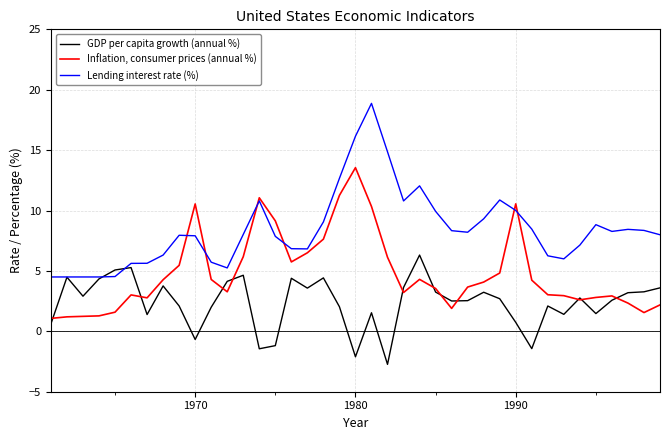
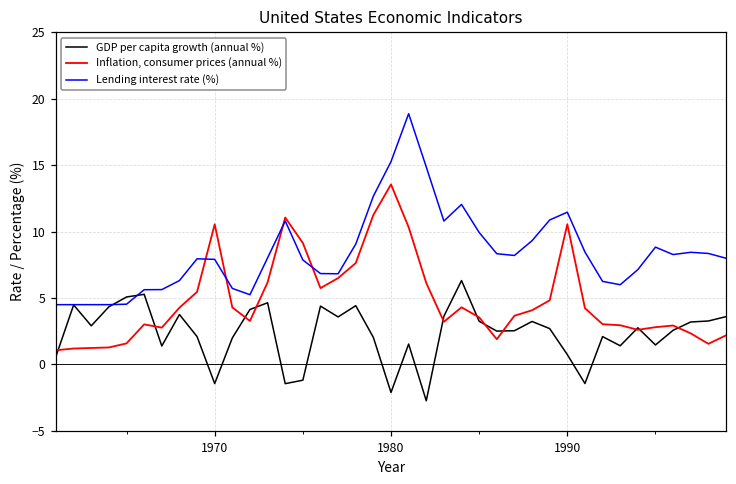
  {
    "GDP per capita growth (annual %)": {
-     "1970": -0.7,
+     "1970": -1.4,
      "1980": -2.1,
      "1990": 0.7
    },
    "Inflation, consumer prices (annual %)": {
      "1970": 10.5,
      "1980": 13.5,
      "1990": 10.6
    },
    "Lending interest rate (%)": {
      "1970": 7.9,
-     "1980": 16.2,
-     "1990": 10.0
+     "1980": 15.3,
+     "1990": 11.5
    }
  }
